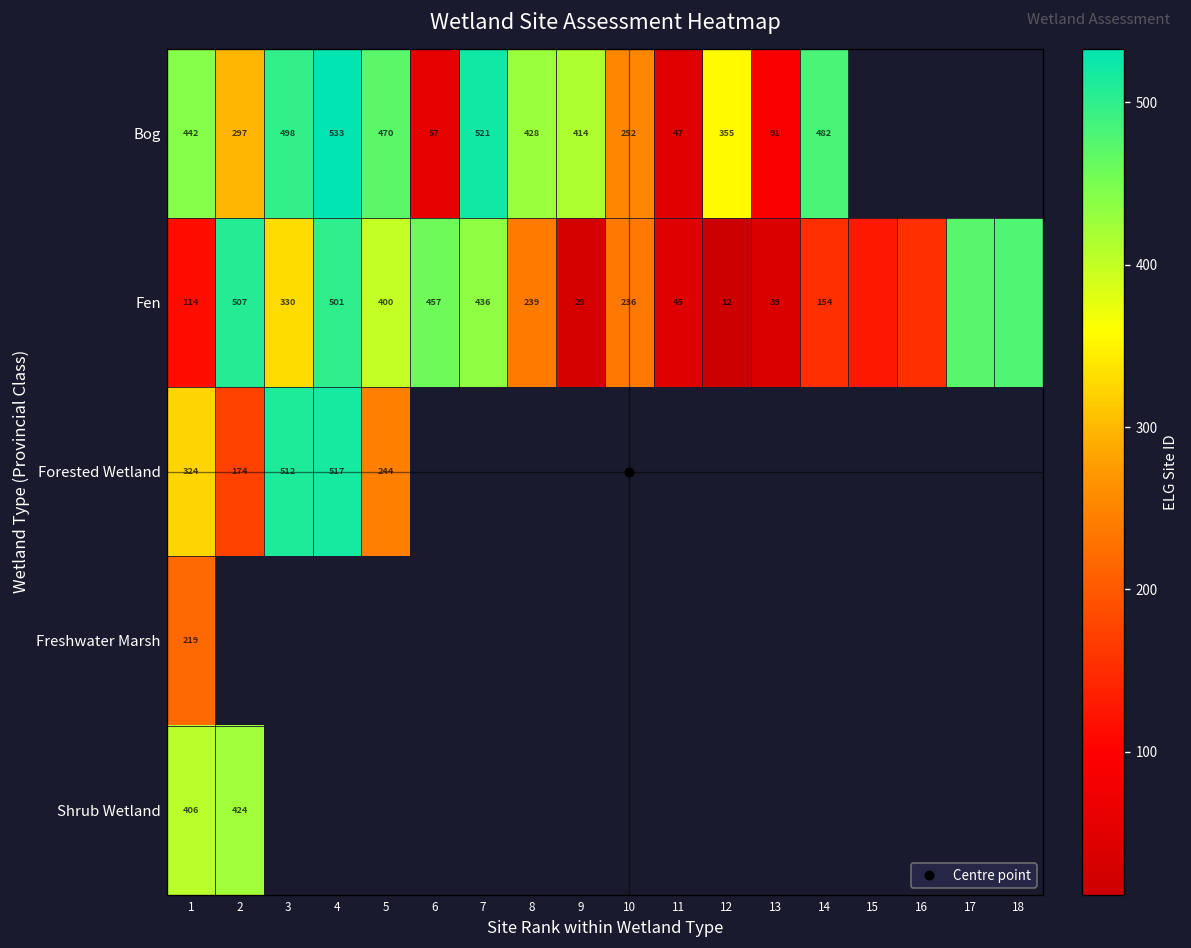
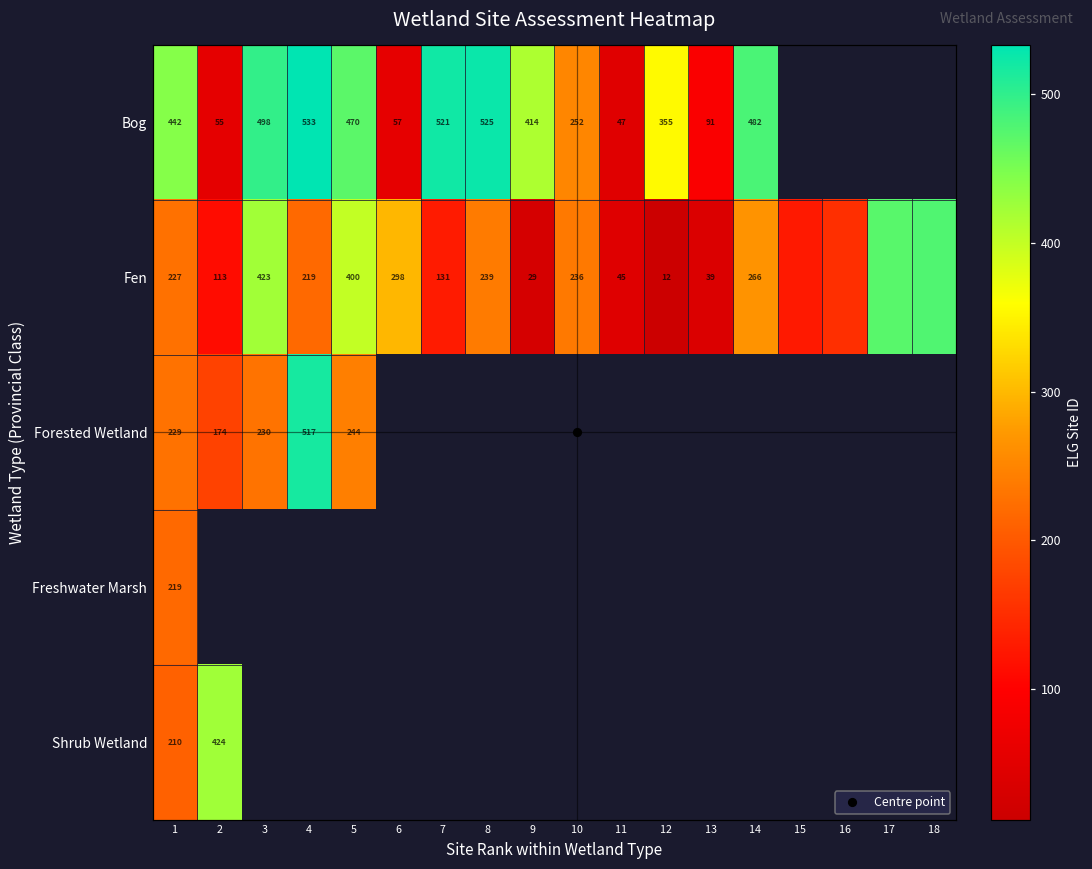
  {
    "Bog": {
      "1": 442,
-     "2": 297,
+     "2": 55,
      "3": 498,
      "4": 533,
      "5": 470,
      "6": 57,
      "7": 521,
-     "8": 428,
+     "8": 525,
      "9": 414,
      "10": 252,
      "11": 47,
      "12": 355,
      "13": 91,
      "14": 482
    },
    "Fen": {
-     "1": 114,
-     "2": 507,
-     "3": 330,
-     "4": 501,
+     "1": 227,
+     "2": 113,
+     "3": 423,
+     "4": 219,
      "5": 400,
-     "6": 457,
-     "7": 436,
+     "6": 298,
+     "7": 131,
      "8": 239,
      "9": 29,
      "10": 236,
      "11": 45,
      "12": 12,
      "13": 39,
-     "14": 154
+     "14": 266
    },
    "Forested Wetland": {
-     "1": 324,
+     "1": 229,
      "2": 174,
-     "3": 512,
+     "3": 230,
      "4": 517,
      "5": 244
    },
    "Freshwater Marsh": {
      "1": 219
    },
    "Shrub Wetland": {
-     "1": 406,
+     "1": 210,
      "2": 424
    }
  }
